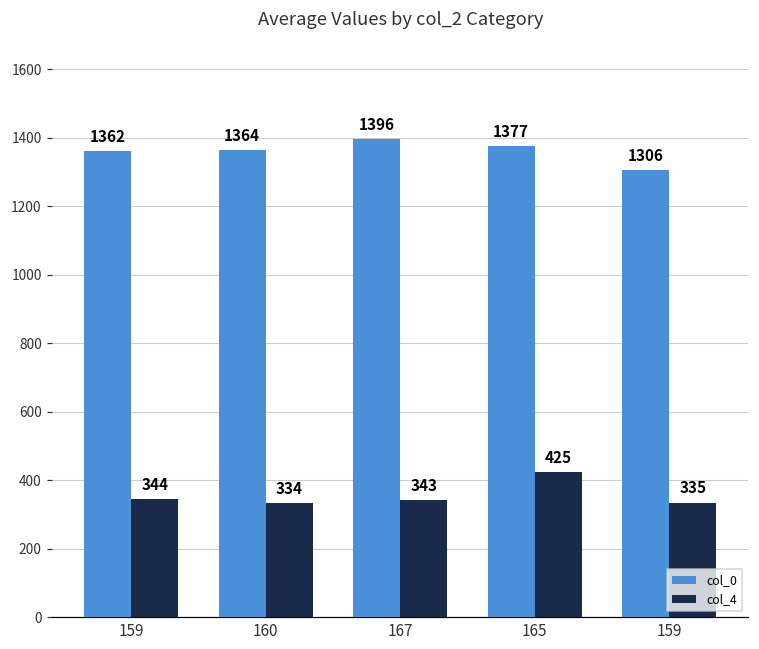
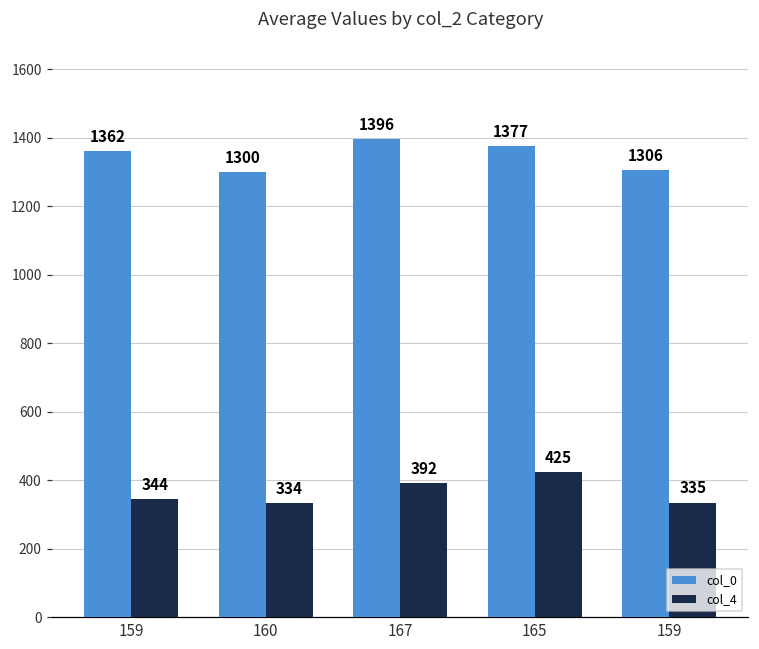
  {
    "col_0": {
-     "160": 1364,
+     "160": 1300,
      "167": 1396,
      "165": 1377
    },
    "col_4": {
      "160": 334,
-     "167": 343,
+     "167": 392,
      "165": 425
    }
  }
